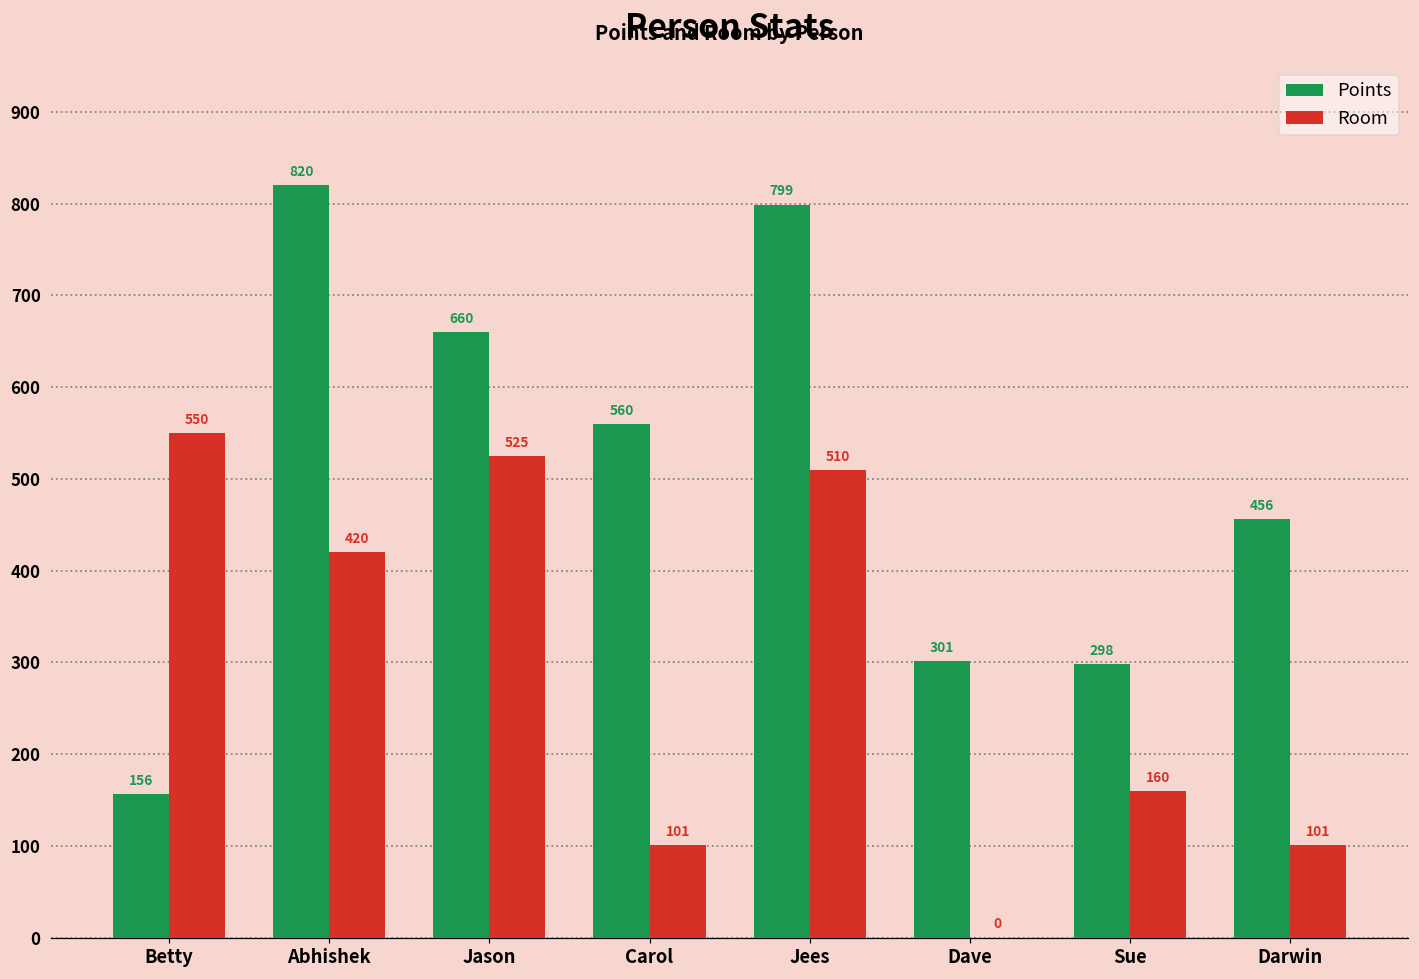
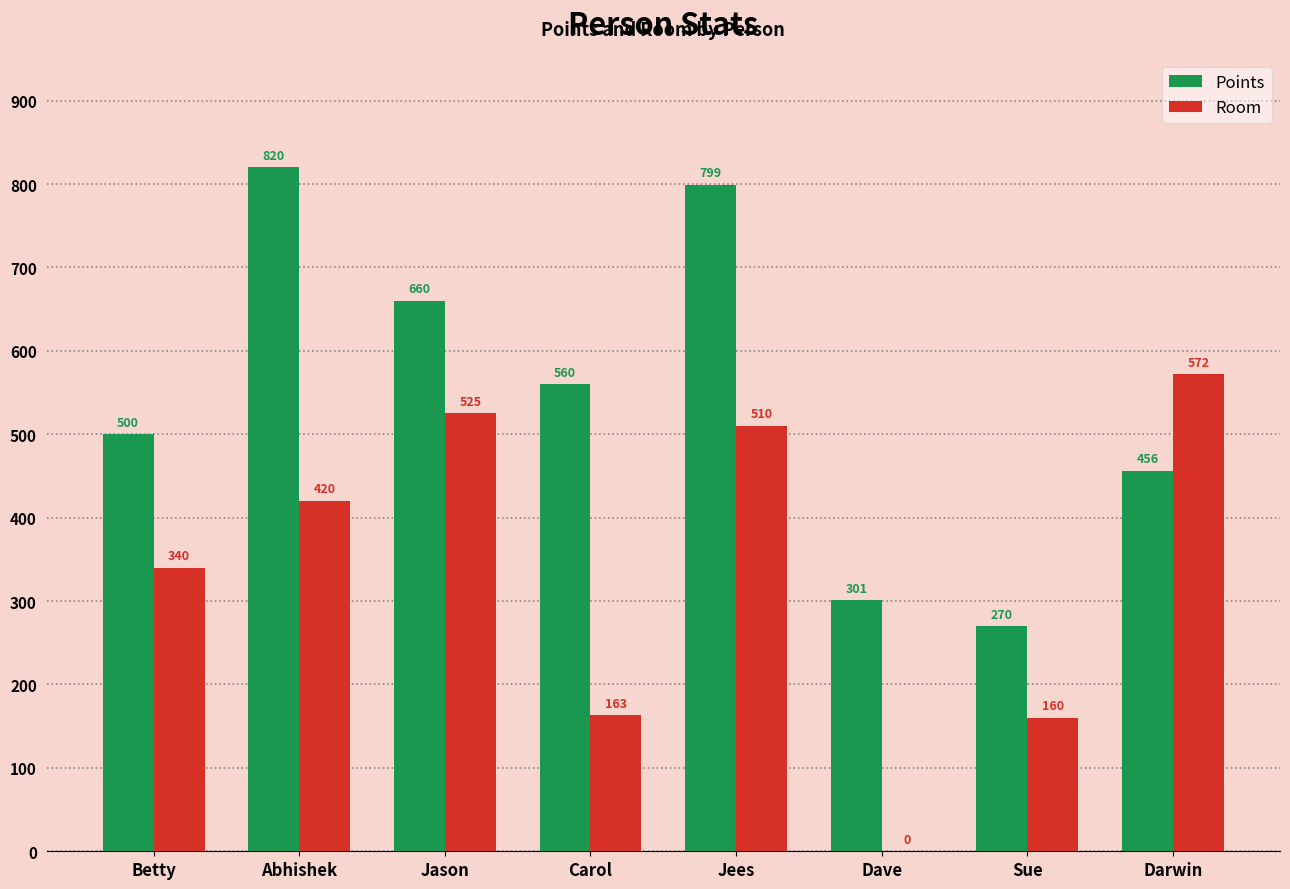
  {
    "Points": {
-     "Betty": 156,
+     "Betty": 500,
      "Abhishek": 820,
      "Jason": 660,
      "Carol": 560,
      "Jees": 799,
      "Dave": 301,
-     "Sue": 298,
+     "Sue": 270,
      "Darwin": 456
    },
    "Room": {
-     "Betty": 550,
+     "Betty": 340,
      "Abhishek": 420,
      "Jason": 525,
-     "Carol": 101,
+     "Carol": 163,
      "Jees": 510,
      "Dave": 0,
      "Sue": 160,
-     "Darwin": 101
+     "Darwin": 572
    }
  }
